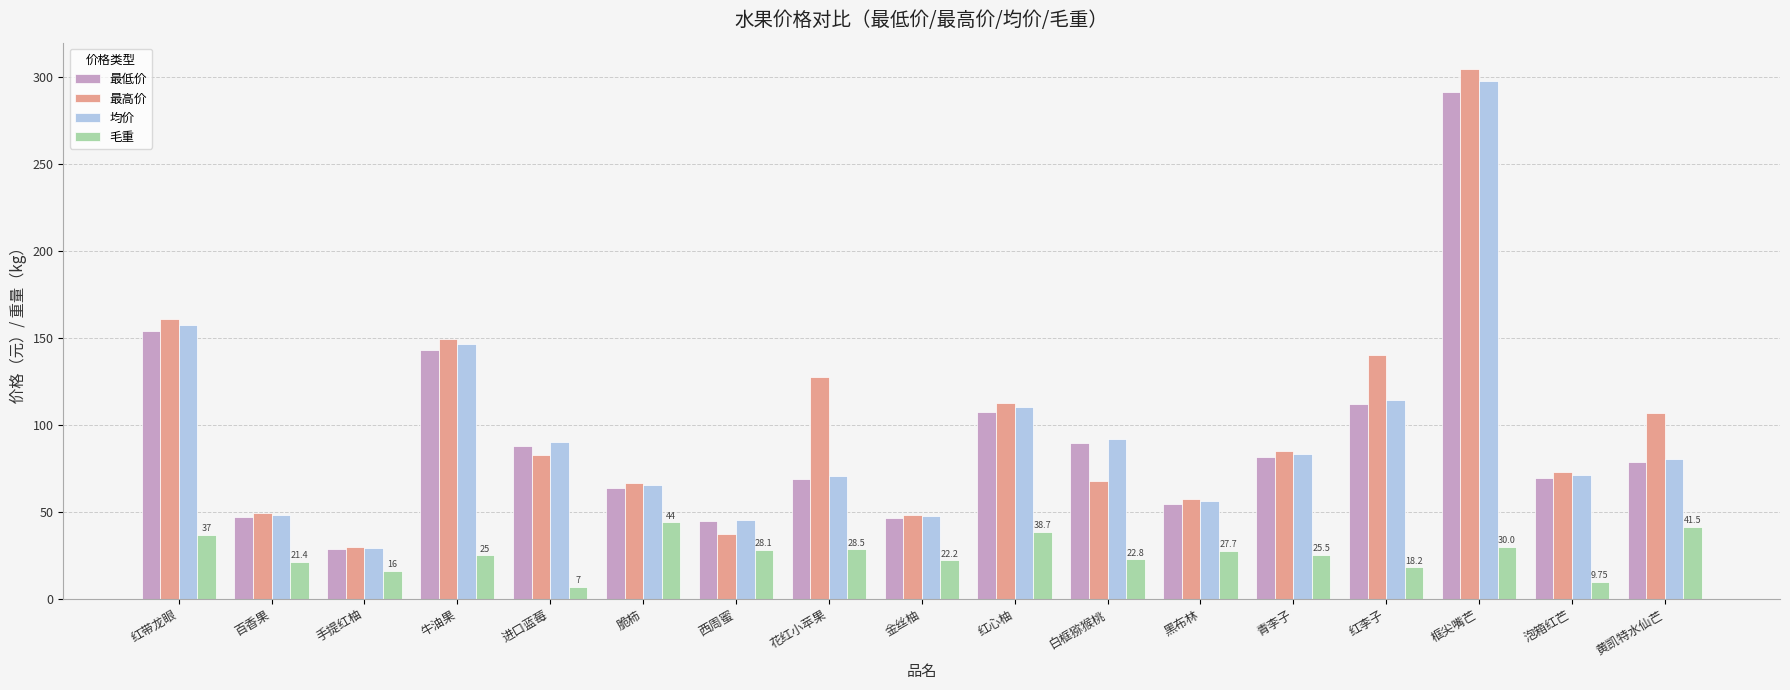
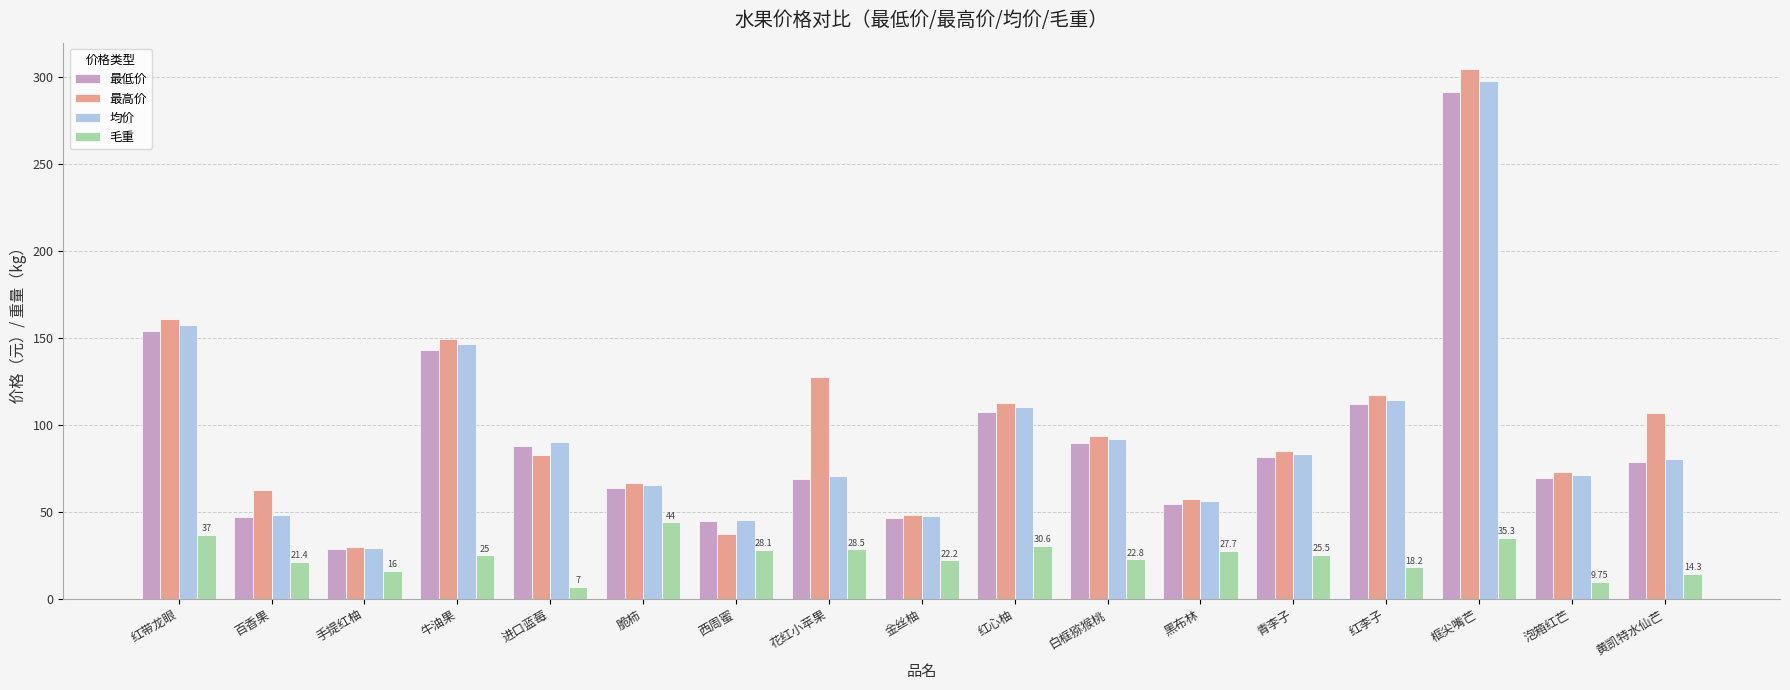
  {
    "最高价": {
      "红带龙眼": 161,
-     "百香果": 49,
+     "百香果": 63,
      "手提红柚": 30,
      "牛油果": 150,
      "进口蓝莓": 83,
      "脆柿": 67,
      "西周蜜": 37,
      "花红小苹果": 128,
      "金丝柚": 49,
      "红心柚": 113,
-     "白框猕猴桃": 68,
+     "白框猕猴桃": 94,
      "黑布林": 57,
      "青李子": 85,
-     "红李子": 140,
+     "红李子": 117,
      "框尖嘴芒": 304,
      "泡箱红芒": 73,
      "黄凯特水仙芒": 107
    },
    "毛重": {
      "红带龙眼": 37,
      "百香果": 21.4,
      "手提红柚": 16,
      "牛油果": 25,
      "进口蓝莓": 7,
      "脆柿": 44,
      "西周蜜": 28.1,
      "花红小苹果": 28.5,
      "金丝柚": 22.2,
-     "红心柚": 38.7,
+     "红心柚": 30.6,
      "白框猕猴桃": 22.8,
      "黑布林": 27.7,
      "青李子": 25.5,
      "红李子": 18.2,
-     "框尖嘴芒": 30.0,
+     "框尖嘴芒": 35.3,
      "泡箱红芒": 9.75,
-     "黄凯特水仙芒": 41.5
+     "黄凯特水仙芒": 14.3
    }
  }
